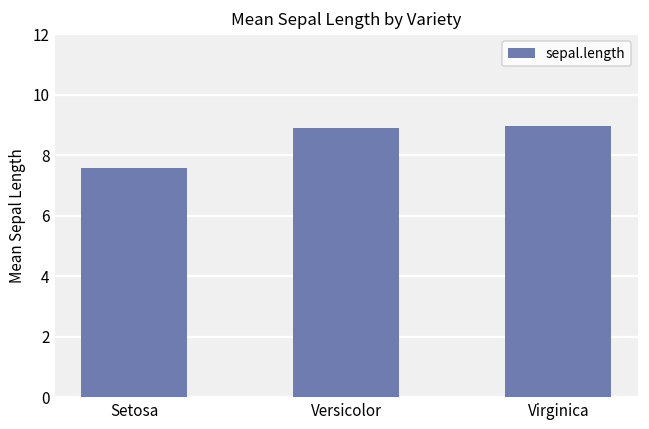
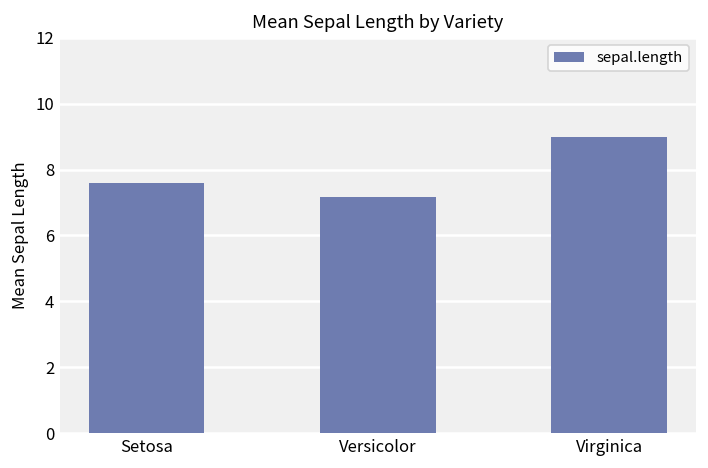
  {
    "Setosa": 7.6,
-   "Versicolor": 8.9,
+   "Versicolor": 7.2,
    "Virginica": 9.0
  }
